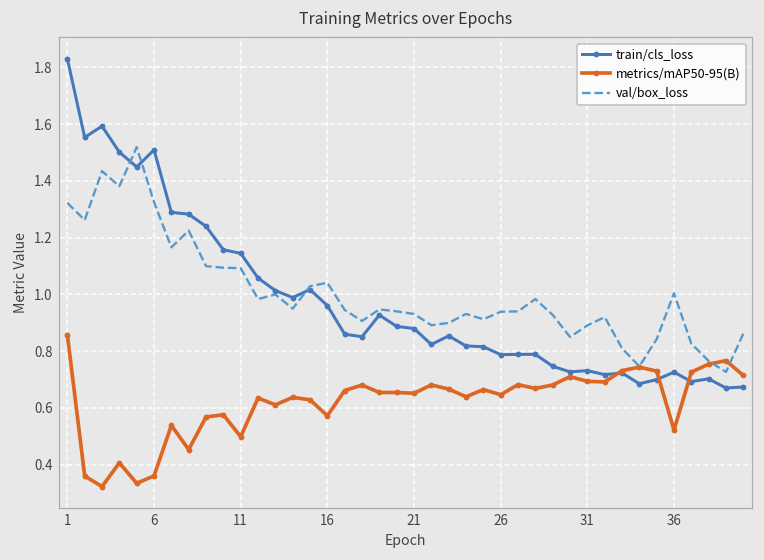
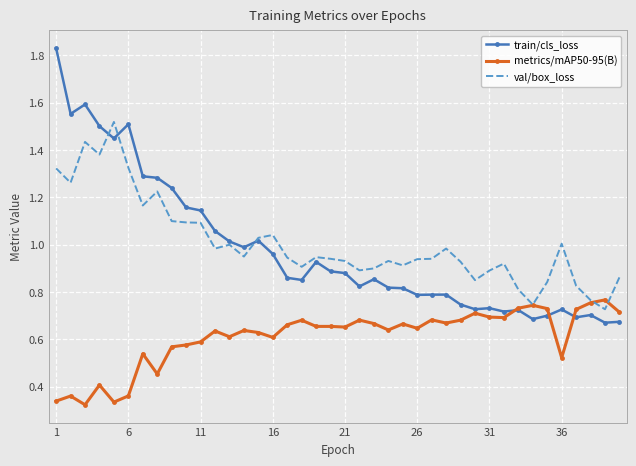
  {
    "metrics/mAP50-95(B)": {
-     "1": 0.86,
+     "1": 0.34,
      "6": 0.36,
-     "11": 0.50,
-     "16": 0.57,
+     "11": 0.59,
+     "16": 0.61,
      "21": 0.65,
      "26": 0.65,
      "31": 0.69,
      "36": 0.52
    }
  }
